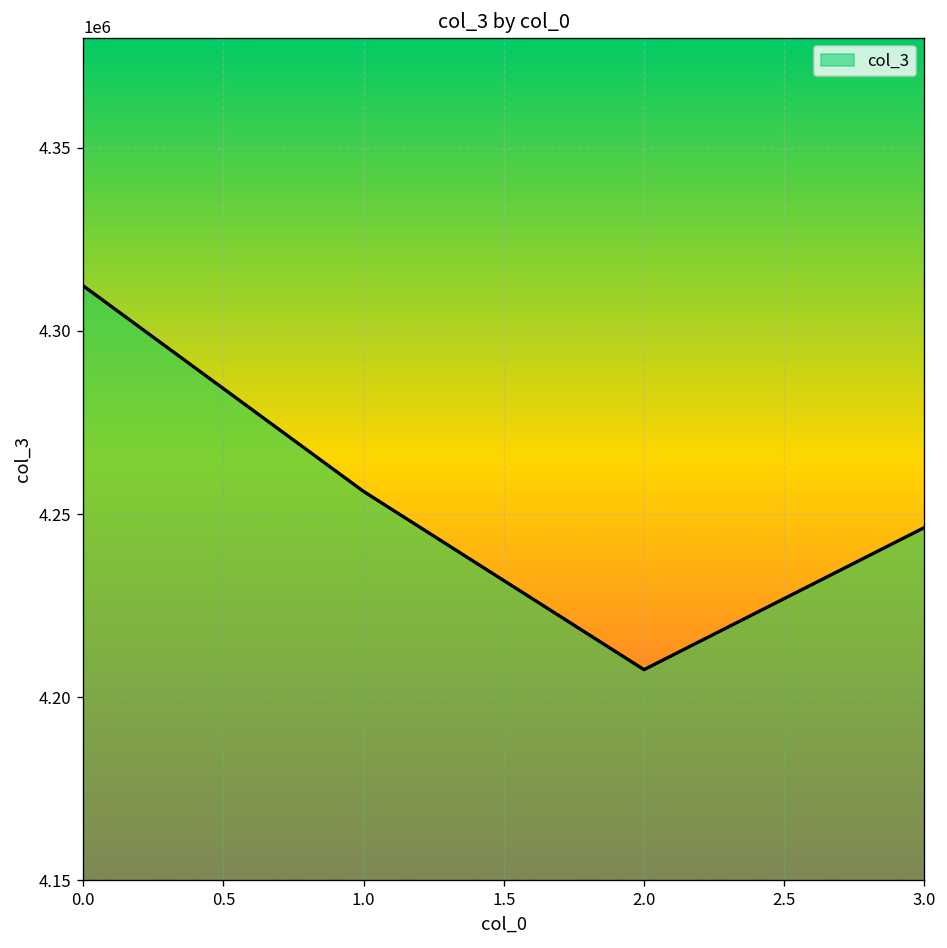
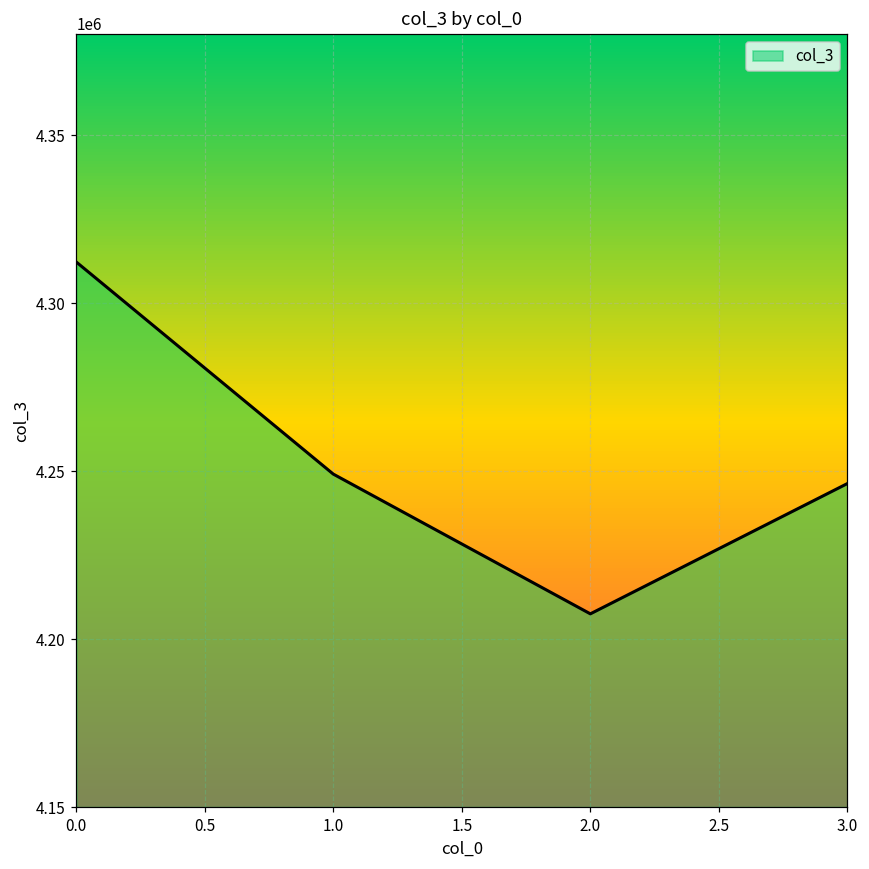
  {
    "0.0": 4312000,
-   "1.0": 4256000,
+   "1.0": 4249000,
    "2.0": 4208000,
    "3.0": 4246000
  }
